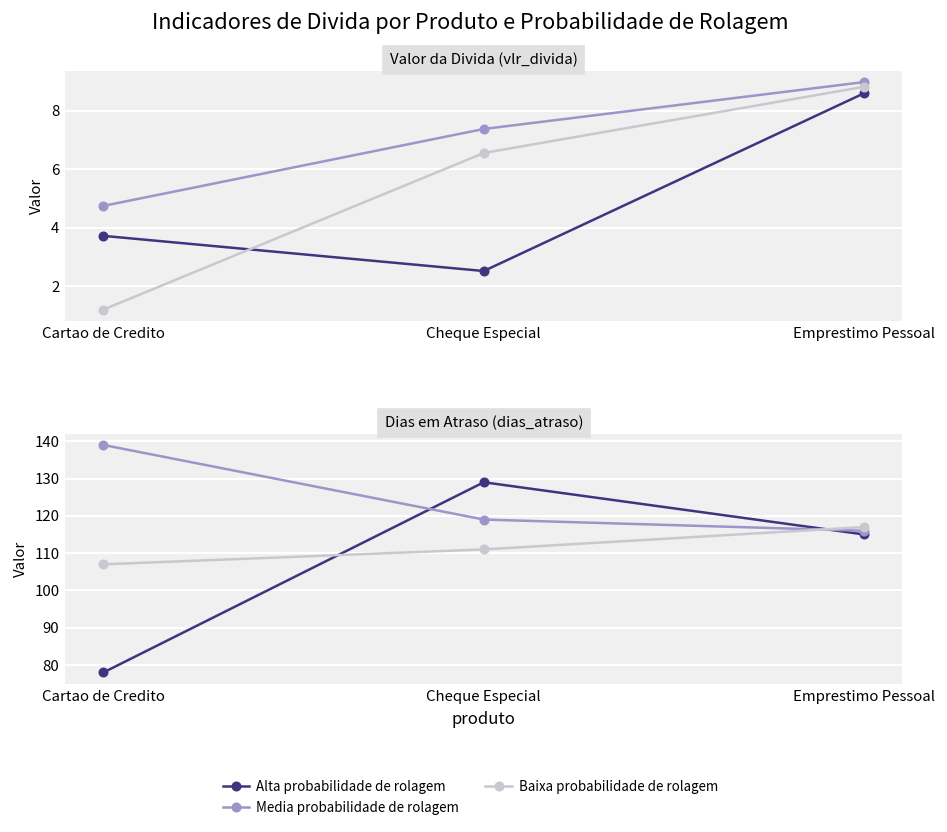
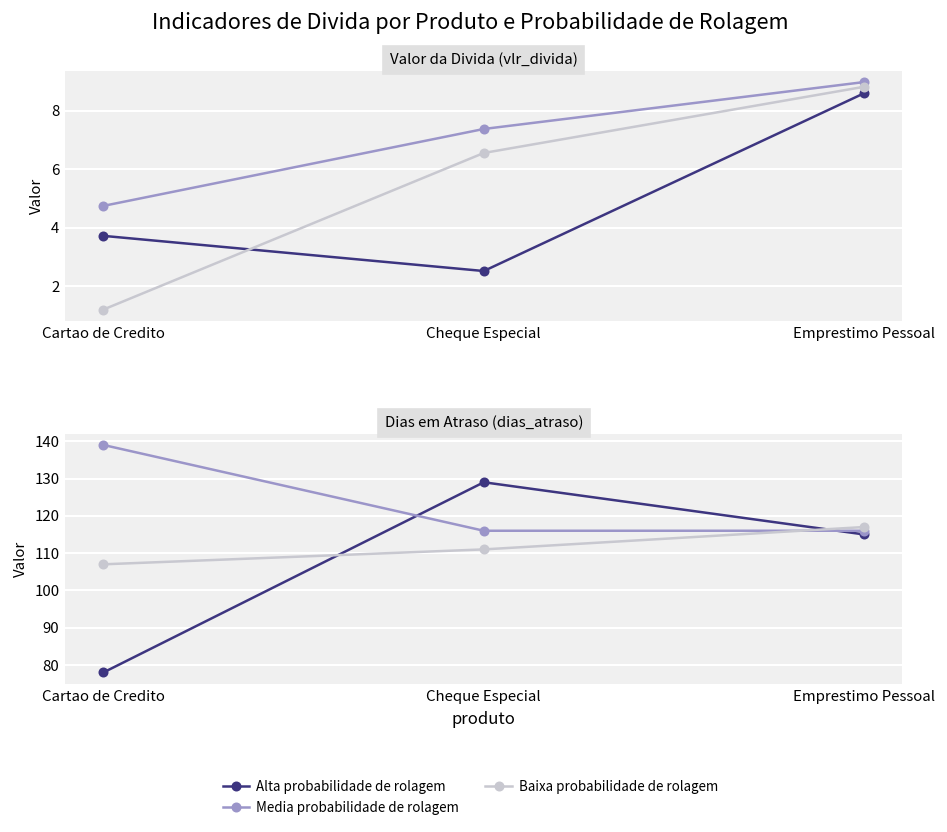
  {
    "Valor da Divida (vlr_divida)": {
      "Alta probabilidade de rolagem": {
        "Cartao de Credito": 3.7,
        "Cheque Especial": 2.5,
        "Emprestimo Pessoal": 8.6
      },
      "Media probabilidade de rolagem": {
        "Cartao de Credito": 4.7,
        "Cheque Especial": 7.4,
        "Emprestimo Pessoal": 9.0
      },
      "Baixa probabilidade de rolagem": {
        "Cartao de Credito": 1.2,
        "Cheque Especial": 6.6,
        "Emprestimo Pessoal": 8.8
      }
    },
    "Dias em Atraso (dias_atraso)": {
      "Alta probabilidade de rolagem": {
        "Cartao de Credito": 78,
        "Cheque Especial": 129,
        "Emprestimo Pessoal": 115
      },
      "Media probabilidade de rolagem": {
        "Cartao de Credito": 139,
-       "Cheque Especial": 119,
+       "Cheque Especial": 116,
        "Emprestimo Pessoal": 116
      },
      "Baixa probabilidade de rolagem": {
        "Cartao de Credito": 107,
        "Cheque Especial": 111,
        "Emprestimo Pessoal": 117
      }
    }
  }
